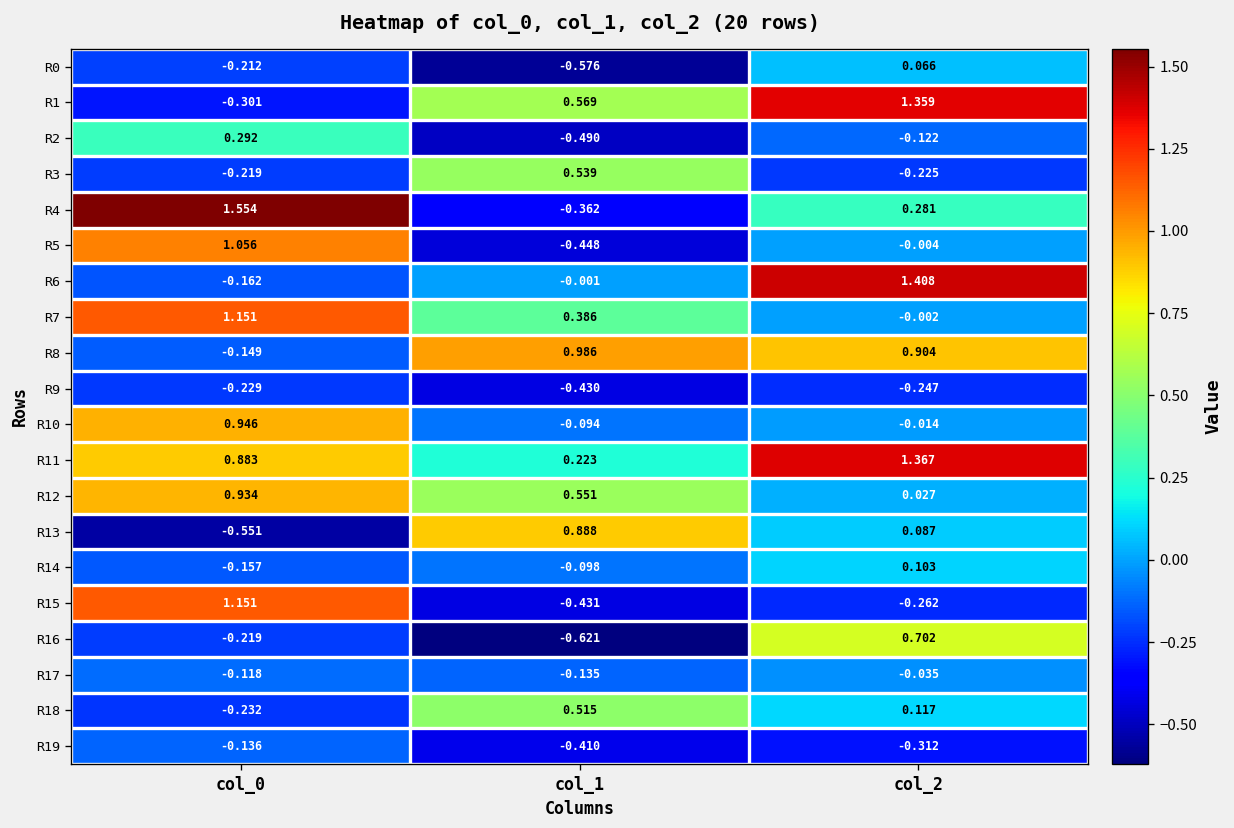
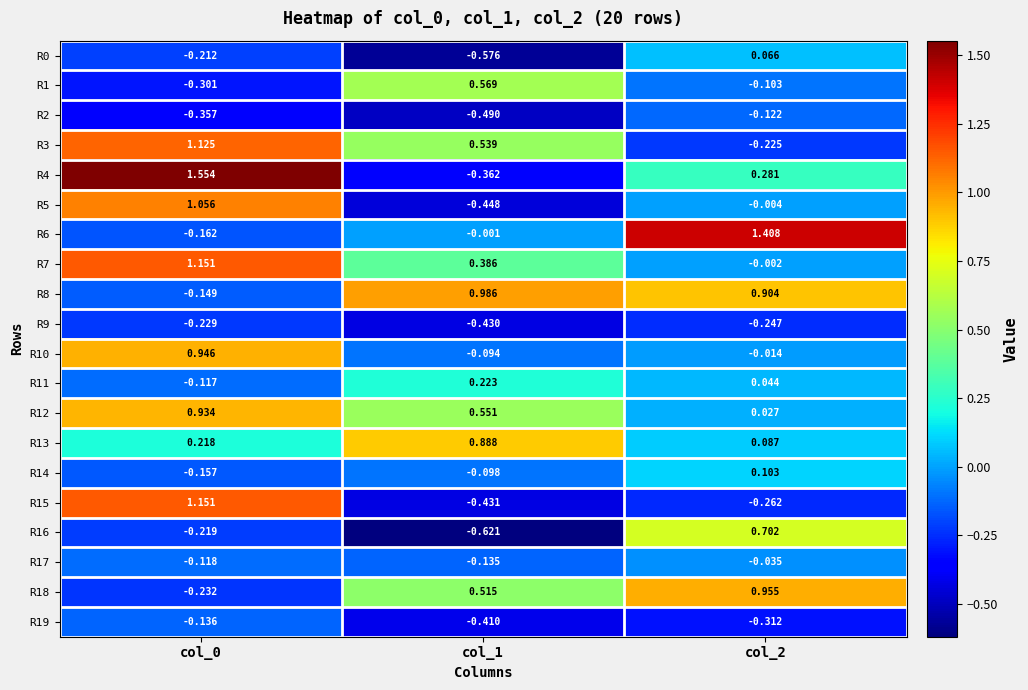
  {
    "R0": {
      "col_0": -0.212,
      "col_1": -0.576,
      "col_2": 0.066
    },
    "R1": {
      "col_0": -0.301,
      "col_1": 0.569,
-     "col_2": 1.359
+     "col_2": -0.103
    },
    "R2": {
-     "col_0": 0.292,
+     "col_0": -0.357,
      "col_1": -0.490,
      "col_2": -0.122
    },
    "R3": {
-     "col_0": -0.219,
+     "col_0": 1.125,
      "col_1": 0.539,
      "col_2": -0.225
    },
    "R4": {
      "col_0": 1.554,
      "col_1": -0.362,
      "col_2": 0.281
    },
    "R5": {
      "col_0": 1.056,
      "col_1": -0.448,
      "col_2": -0.004
    },
    "R6": {
      "col_0": -0.162,
      "col_1": -0.001,
      "col_2": 1.408
    },
    "R7": {
      "col_0": 1.151,
      "col_1": 0.386,
      "col_2": -0.002
    },
    "R8": {
      "col_0": -0.149,
      "col_1": 0.986,
      "col_2": 0.904
    },
    "R9": {
      "col_0": -0.229,
      "col_1": -0.430,
      "col_2": -0.247
    },
    "R10": {
      "col_0": 0.946,
      "col_1": -0.094,
      "col_2": -0.014
    },
    "R11": {
-     "col_0": 0.883,
+     "col_0": -0.117,
      "col_1": 0.223,
-     "col_2": 1.367
+     "col_2": 0.044
    },
    "R12": {
      "col_0": 0.934,
      "col_1": 0.551,
      "col_2": 0.027
    },
    "R13": {
-     "col_0": -0.551,
+     "col_0": 0.218,
      "col_1": 0.888,
      "col_2": 0.087
    },
    "R14": {
      "col_0": -0.157,
      "col_1": -0.098,
      "col_2": 0.103
    },
    "R15": {
      "col_0": 1.151,
      "col_1": -0.431,
      "col_2": -0.262
    },
    "R16": {
      "col_0": -0.219,
      "col_1": -0.621,
      "col_2": 0.702
    },
    "R17": {
      "col_0": -0.118,
      "col_1": -0.135,
      "col_2": -0.035
    },
    "R18": {
      "col_0": -0.232,
      "col_1": 0.515,
-     "col_2": 0.117
+     "col_2": 0.955
    },
    "R19": {
      "col_0": -0.136,
      "col_1": -0.410,
      "col_2": -0.312
    }
  }
